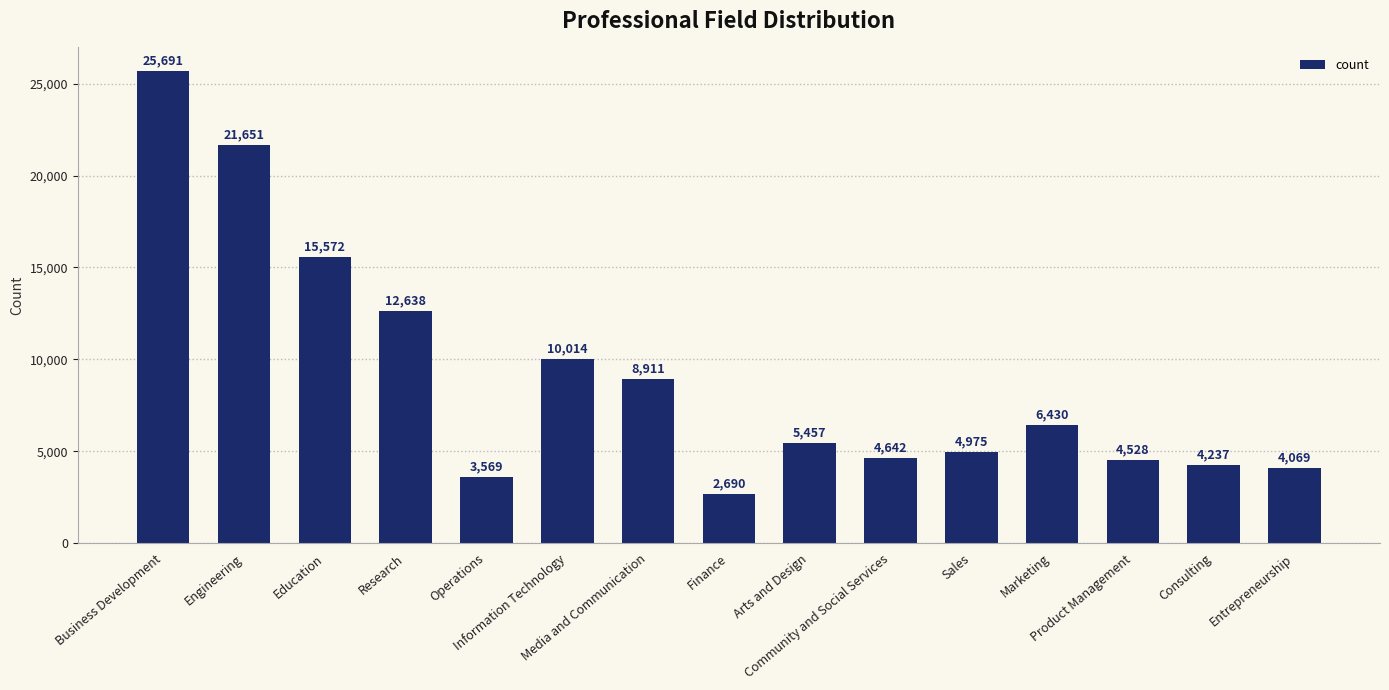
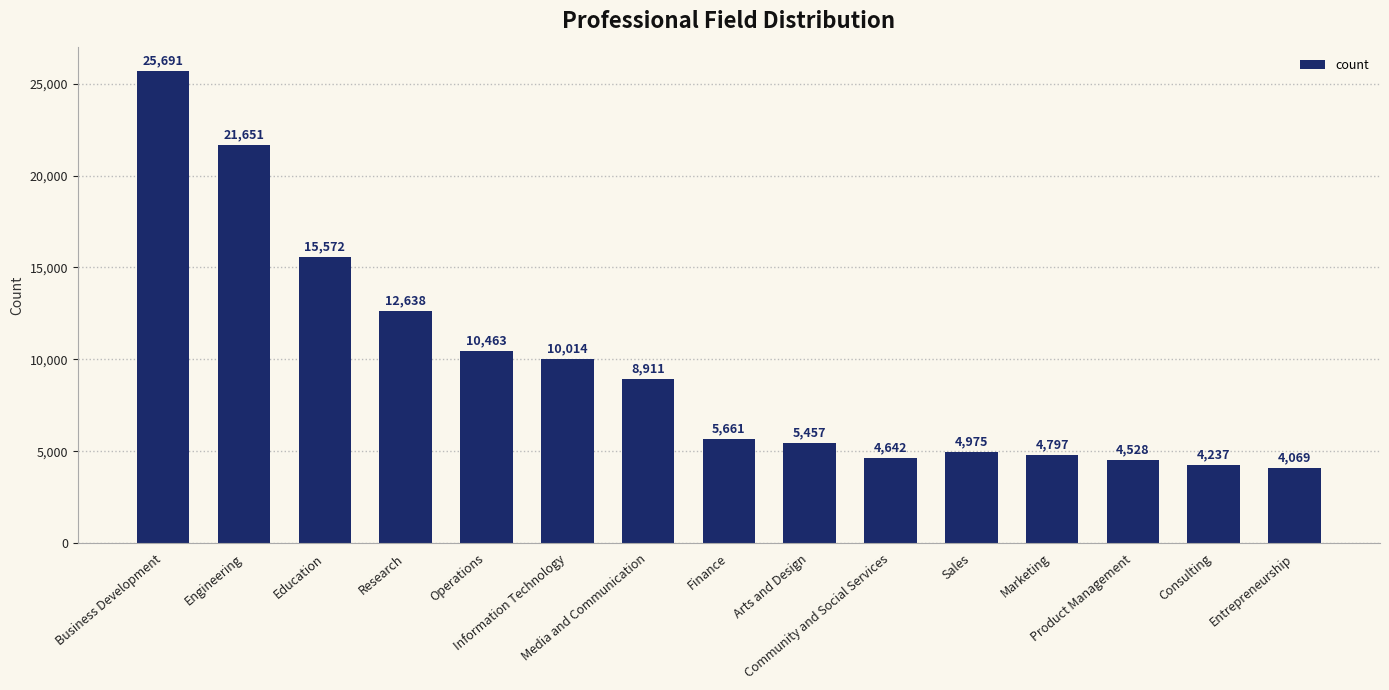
  {
    "Business Development": "25,691",
    "Engineering": "21,651",
    "Education": "15,572",
    "Research": "12,638",
-   "Operations": "3,569",
+   "Operations": "10,463",
    "Information Technology": "10,014",
    "Media and Communication": "8,911",
-   "Finance": "2,690",
+   "Finance": "5,661",
    "Arts and Design": "5,457",
    "Community and Social Services": "4,642",
    "Sales": "4,975",
-   "Marketing": "6,430",
+   "Marketing": "4,797",
    "Product Management": "4,528",
    "Consulting": "4,237",
    "Entrepreneurship": "4,069"
  }
